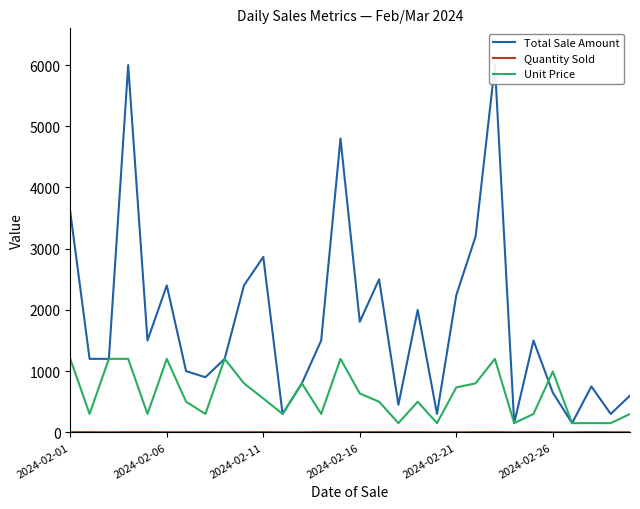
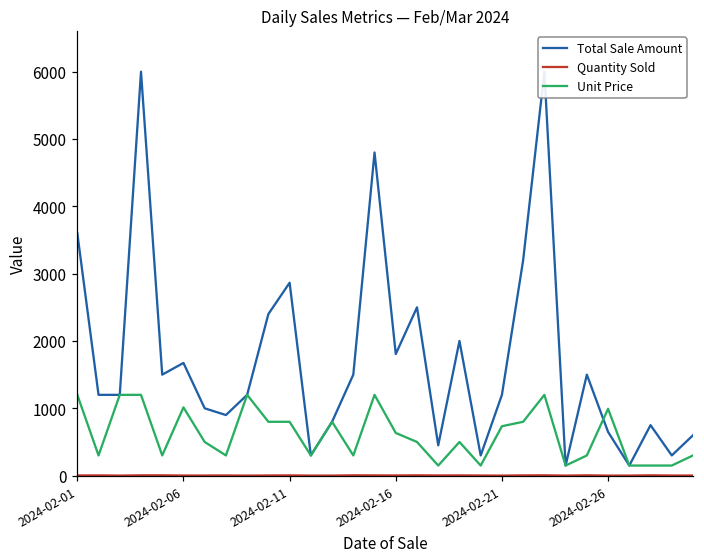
  {
    "Total Sale Amount": {
      "2024-02-01": 3600,
-     "2024-02-06": 2400,
+     "2024-02-06": 1700,
      "2024-02-11": 2900,
      "2024-02-16": 1800,
-     "2024-02-21": 2200,
+     "2024-02-21": 1200,
      "2024-02-26": 600
    },
    "Quantity Sold": {
      "2024-02-01": 0,
      "2024-02-06": 0,
      "2024-02-11": 0,
      "2024-02-16": 0,
      "2024-02-21": 0,
      "2024-02-26": 0
    },
    "Unit Price": {
      "2024-02-01": 1200,
-     "2024-02-06": 1200,
-     "2024-02-11": 600,
+     "2024-02-06": 1000,
+     "2024-02-11": 800,
      "2024-02-16": 600,
      "2024-02-21": 700,
      "2024-02-26": 1000
    }
  }
